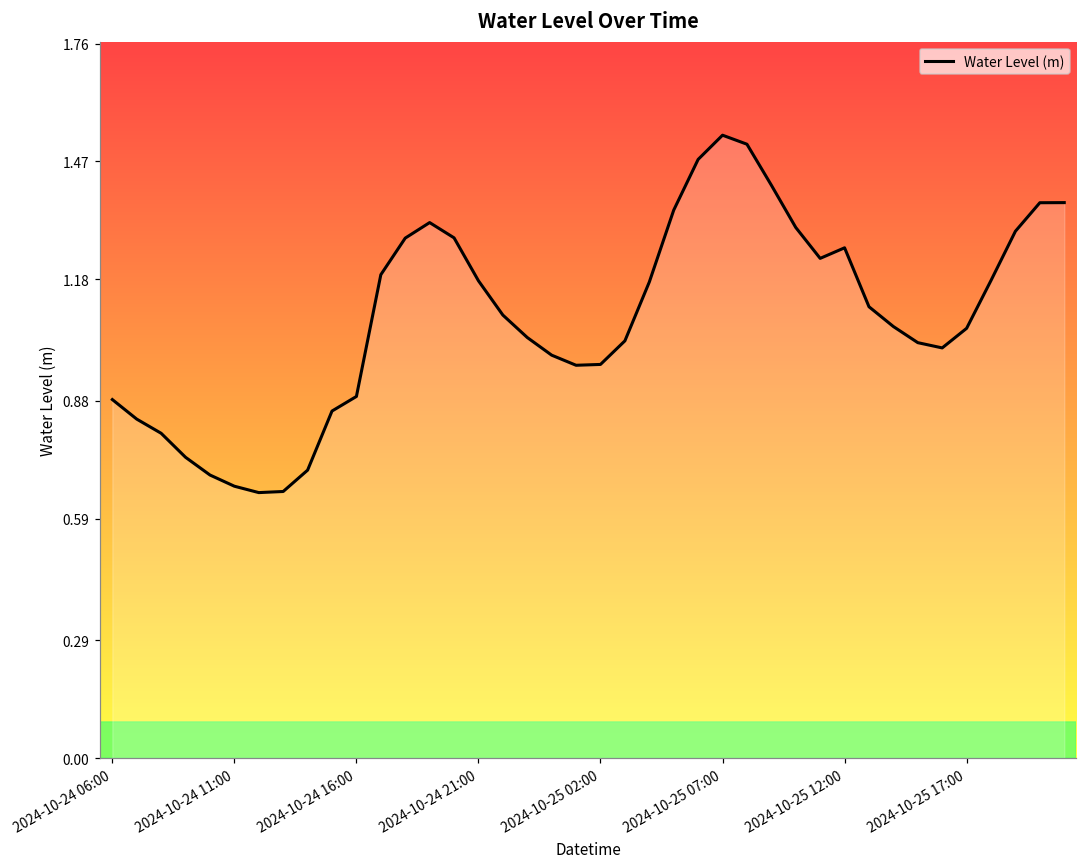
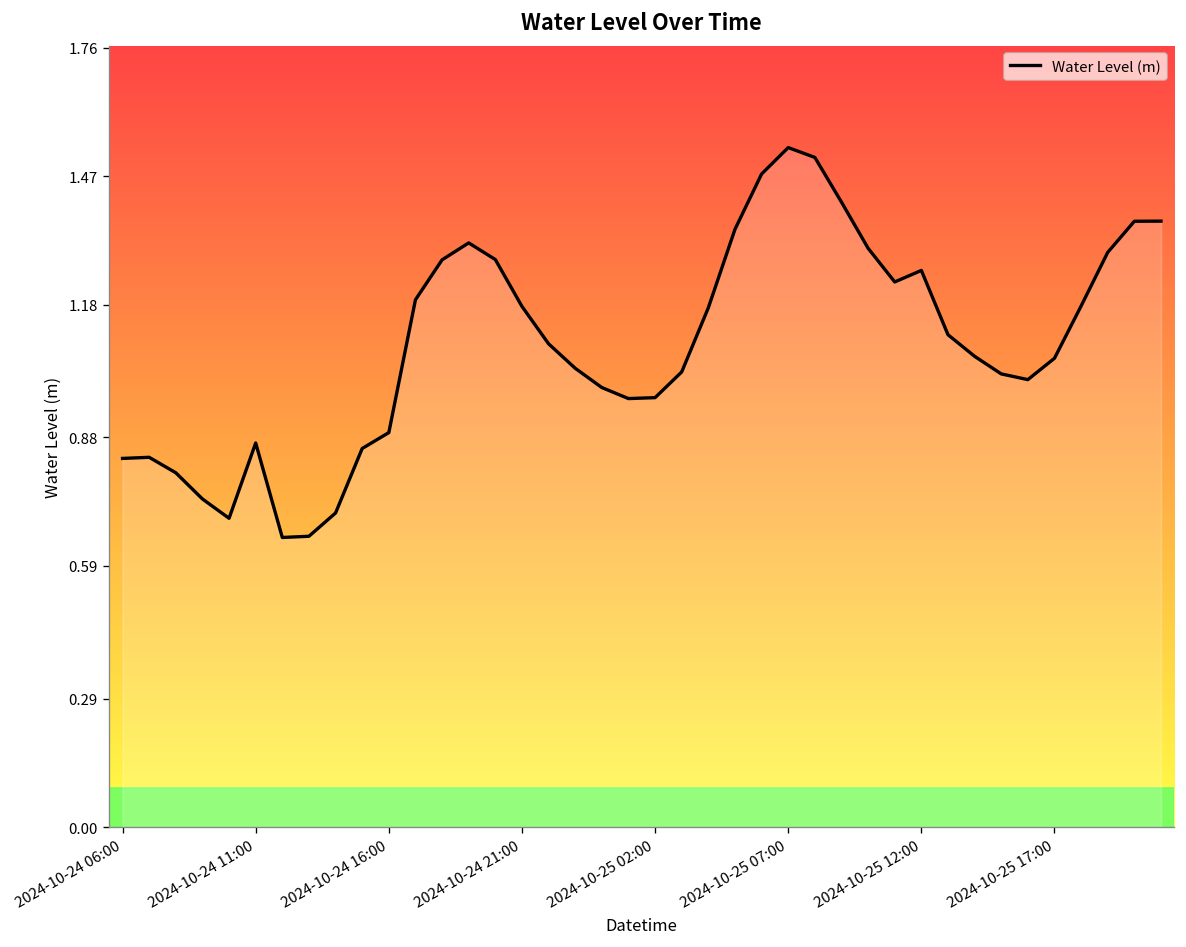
  {
-   "2024-10-24 06:00": 0.88,
-   "2024-10-24 11:00": 0.67,
+   "2024-10-24 06:00": 0.83,
+   "2024-10-24 11:00": 0.87,
    "2024-10-24 16:00": 0.89,
    "2024-10-24 21:00": 1.18,
    "2024-10-25 02:00": 0.97,
    "2024-10-25 07:00": 1.53,
    "2024-10-25 12:00": 1.26,
    "2024-10-25 17:00": 1.06
  }
